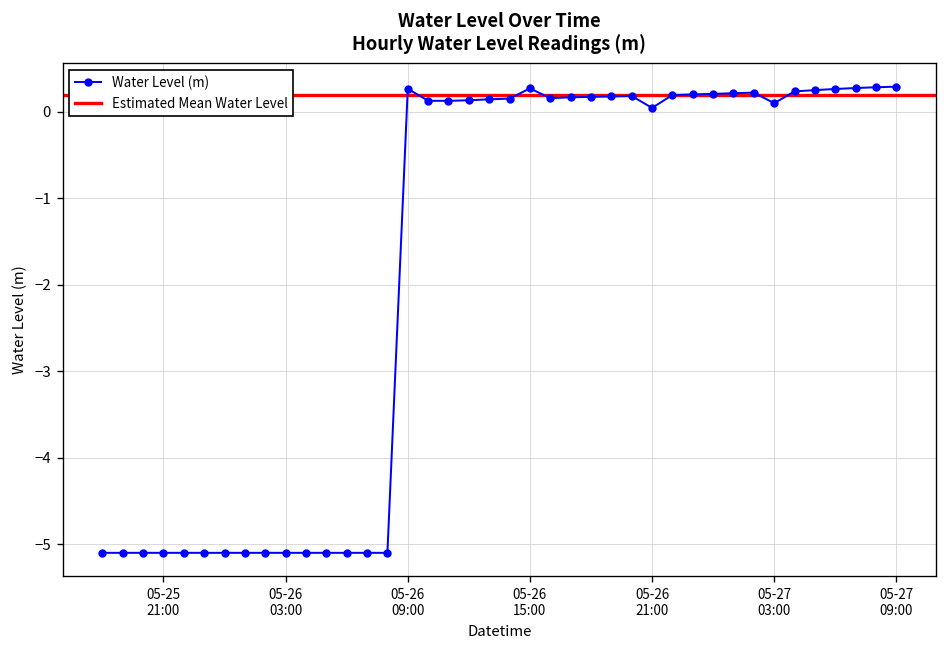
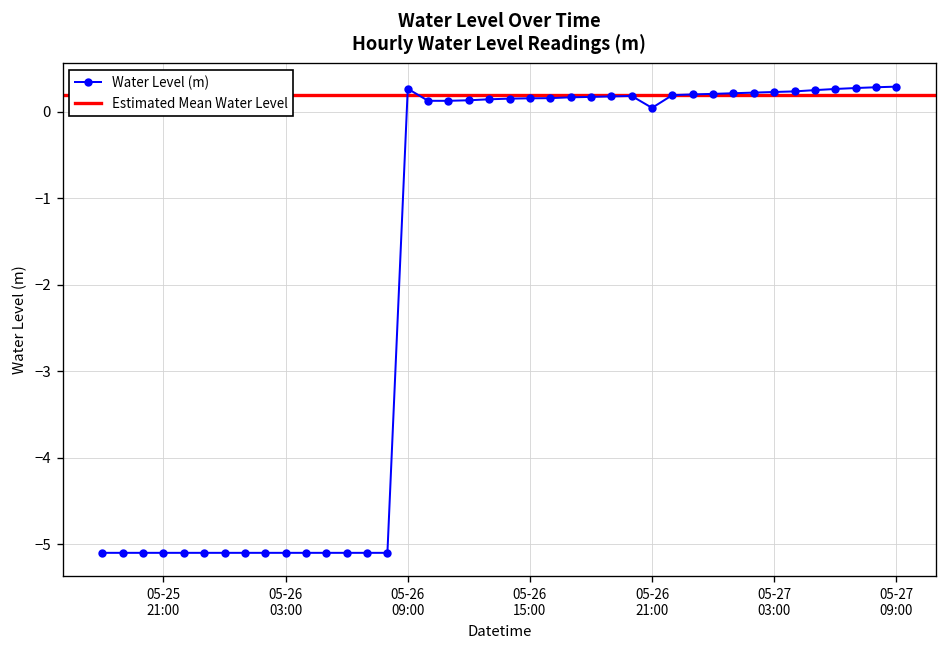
  {
    "05-25 21:00": -5.1,
    "05-26 03:00": -5.1,
    "05-26 09:00": 0.3,
-   "05-26 15:00": 0.3,
+   "05-26 15:00": 0.2,
    "05-26 21:00": 0.0,
-   "05-27 03:00": 0.1,
+   "05-27 03:00": 0.2,
    "05-27 09:00": 0.3
  }
